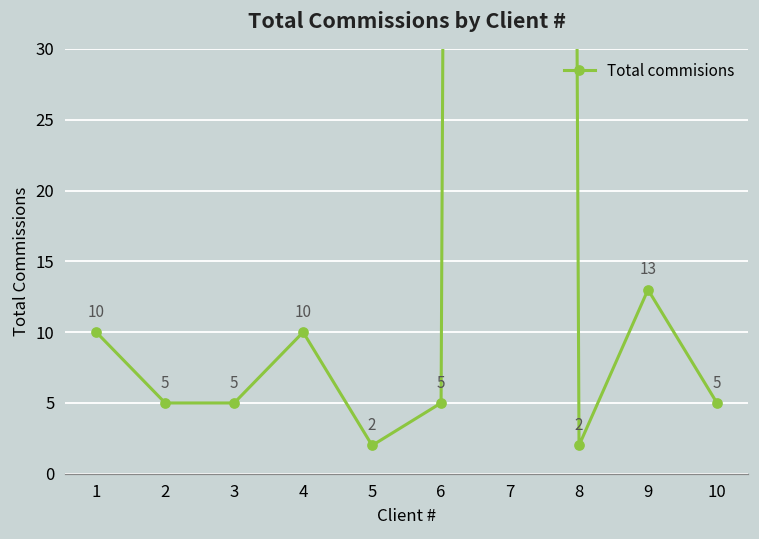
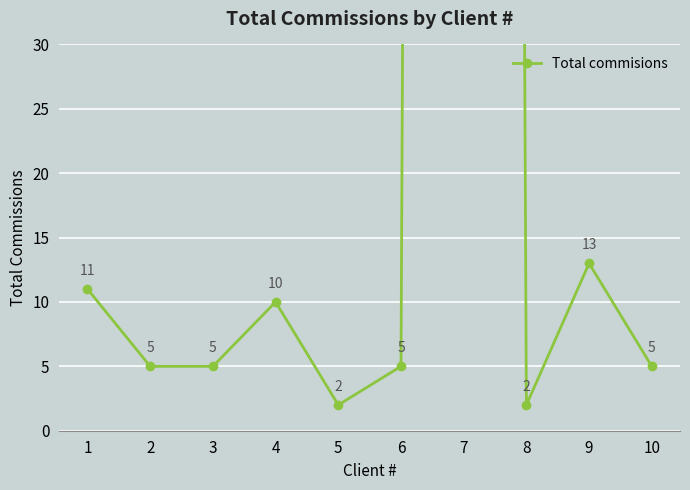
  {
-   "1": 10,
+   "1": 11,
    "2": 5,
    "3": 5,
    "4": 10,
    "5": 2,
    "6": 5,
    "8": 2,
    "9": 13,
    "10": 5
  }
